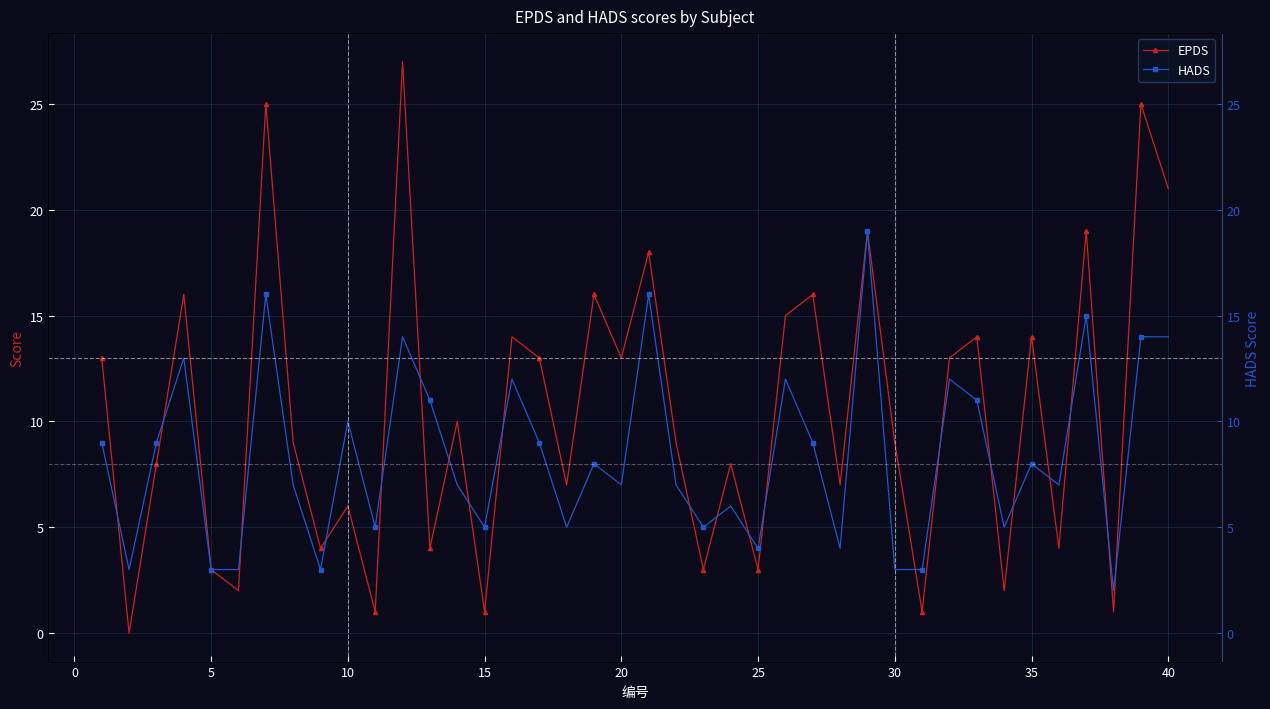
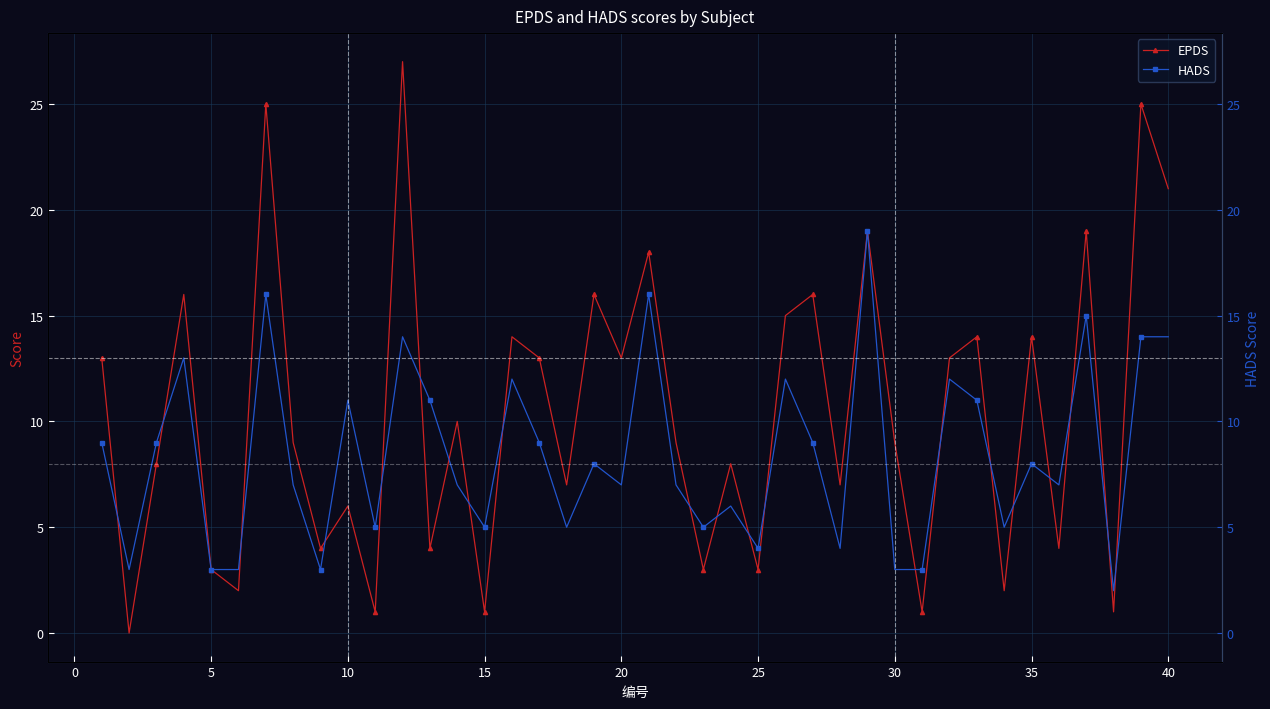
  {
    "EPDS": {
      "10": 6,
      "15": 1,
      "20": 13,
      "25": 3,
      "30": 9,
      "35": 14,
      "40": 21
    },
    "HADS": {
-     "10": 10,
+     "10": 11,
      "15": 5,
      "20": 7,
      "25": 4,
      "30": 3,
      "35": 8,
      "40": 14
    }
  }
